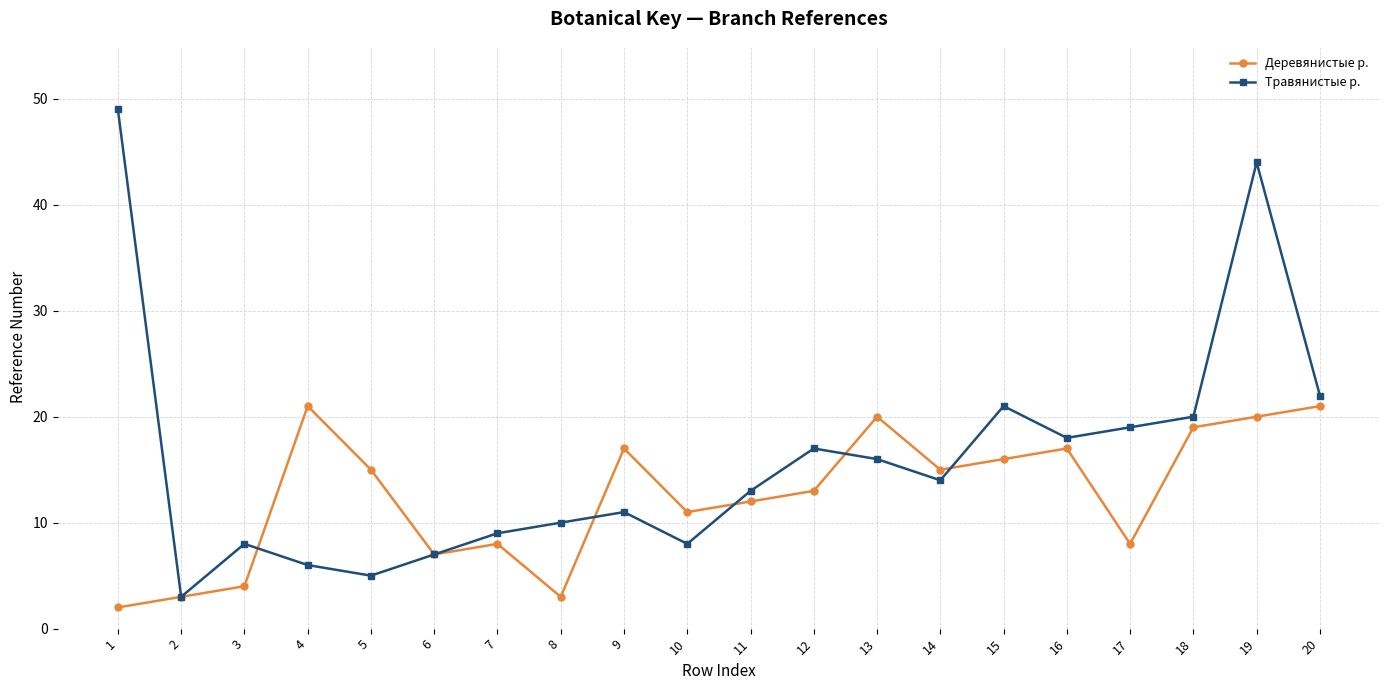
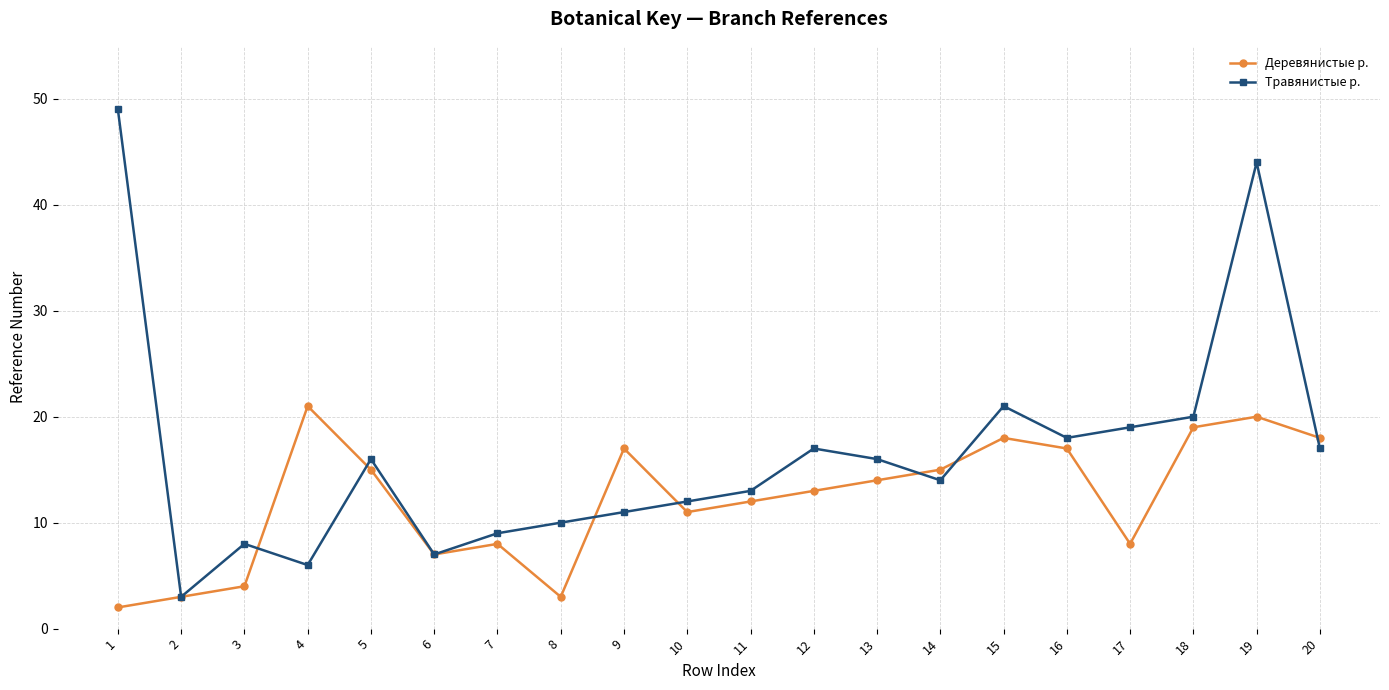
  {
    "Деревянистые р.": {
      "1": 2,
      "3": 4,
      "4": 21,
      "5": 15,
      "7": 8,
      "8": 3,
      "9": 17,
      "10": 11,
      "11": 12,
      "12": 13,
-     "13": 20,
+     "13": 14,
      "14": 15,
-     "15": 16,
+     "15": 18,
      "16": 17,
      "17": 8,
      "18": 19,
      "19": 20,
-     "20": 21
+     "20": 18
    },
    "Травянистые р.": {
      "1": 49,
      "3": 8,
      "4": 6,
-     "5": 5,
+     "5": 16,
      "7": 9,
      "8": 10,
      "9": 11,
-     "10": 8,
+     "10": 12,
      "11": 13,
      "12": 17,
      "13": 16,
      "14": 14,
      "15": 21,
      "16": 18,
      "17": 19,
      "18": 20,
      "19": 44,
-     "20": 22
+     "20": 17
    }
  }
